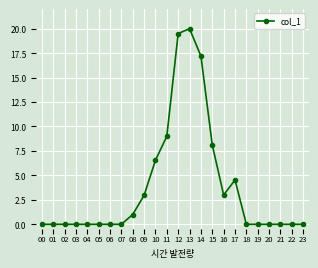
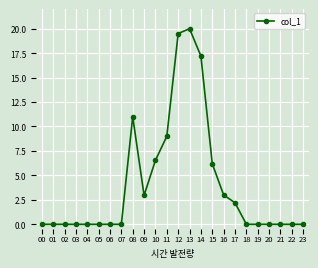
  {
    "00": 0,
    "01": 0,
    "02": 0,
    "03": 0,
    "04": 0,
    "05": 0,
    "06": 0,
    "07": 0,
-   "08": 1,
+   "08": 11,
    "09": 3,
    "10": 7,
    "11": 9,
    "12": 20,
    "13": 20,
    "14": 17,
-   "15": 8,
+   "15": 6,
    "16": 3,
-   "17": 5,
+   "17": 2,
    "18": 0,
    "19": 0,
    "20": 0,
    "21": 0,
    "22": 0,
    "23": 0
  }
